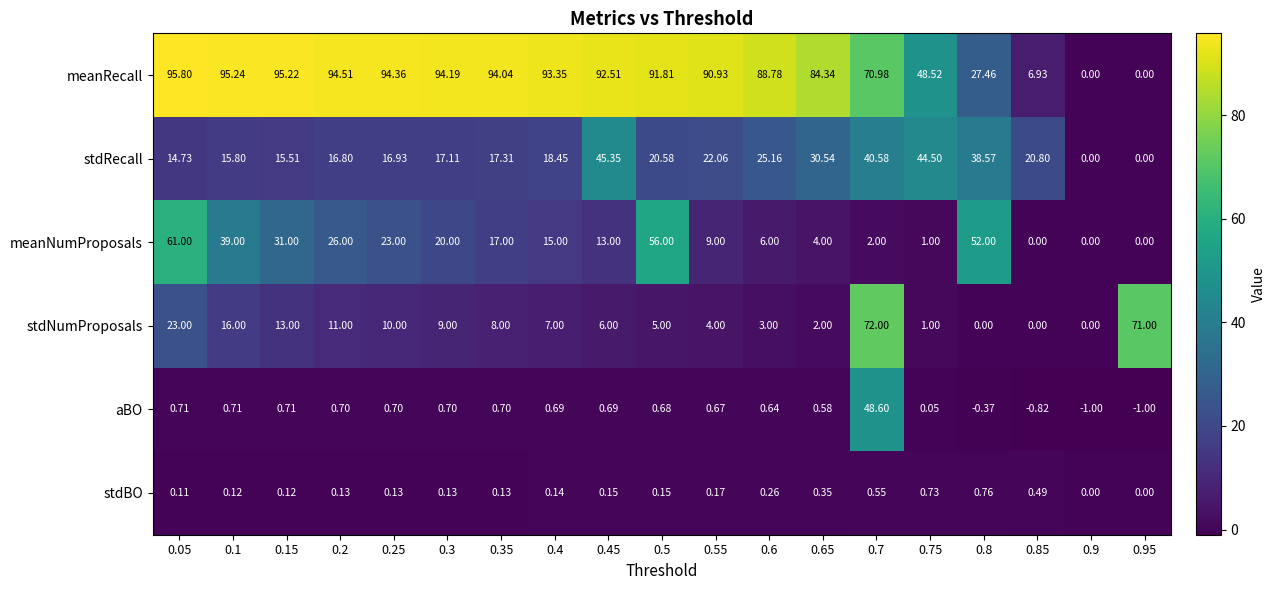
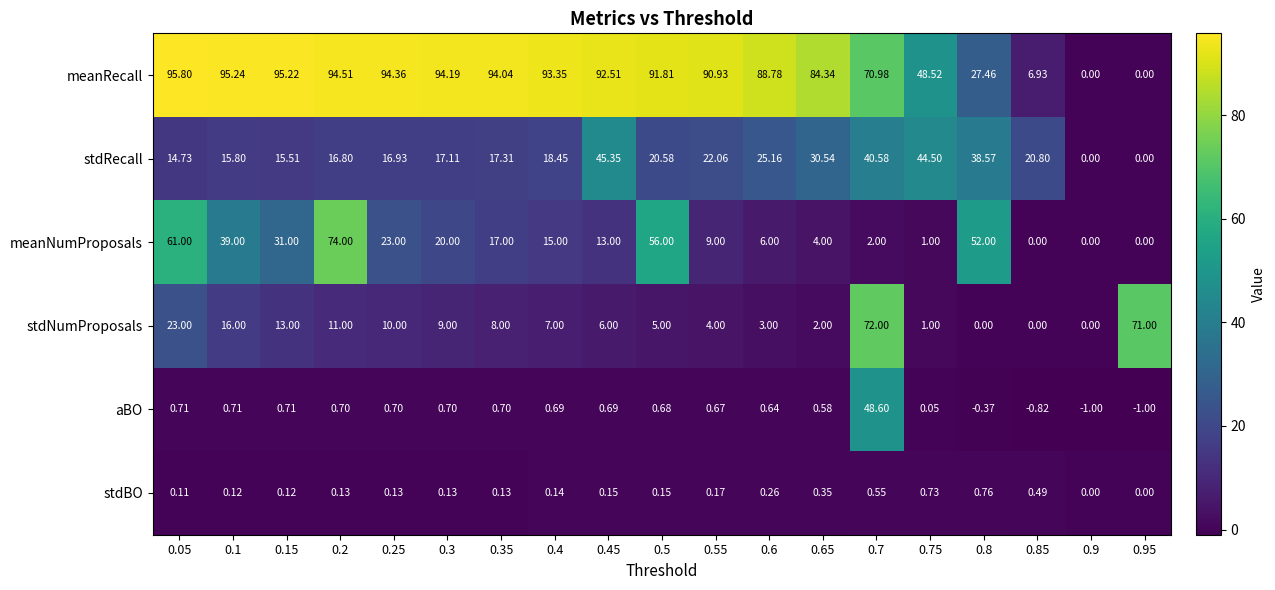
  {
    "meanRecall": {
      "0.05": 95.80,
      "0.1": 95.24,
      "0.15": 95.22,
      "0.2": 94.51,
      "0.25": 94.36,
      "0.3": 94.19,
      "0.35": 94.04,
      "0.4": 93.35,
      "0.45": 92.51,
      "0.5": 91.81,
      "0.55": 90.93,
      "0.6": 88.78,
      "0.65": 84.34,
      "0.7": 70.98,
      "0.75": 48.52,
      "0.8": 27.46,
      "0.85": 6.93,
      "0.9": 0.00,
      "0.95": 0.00
    },
    "stdRecall": {
      "0.05": 14.73,
      "0.1": 15.80,
      "0.15": 15.51,
      "0.2": 16.80,
      "0.25": 16.93,
      "0.3": 17.11,
      "0.35": 17.31,
      "0.4": 18.45,
      "0.45": 45.35,
      "0.5": 20.58,
      "0.55": 22.06,
      "0.6": 25.16,
      "0.65": 30.54,
      "0.7": 40.58,
      "0.75": 44.50,
      "0.8": 38.57,
      "0.85": 20.80,
      "0.9": 0.00,
      "0.95": 0.00
    },
    "meanNumProposals": {
      "0.05": 61.00,
      "0.1": 39.00,
      "0.15": 31.00,
-     "0.2": 26.00,
+     "0.2": 74.00,
      "0.25": 23.00,
      "0.3": 20.00,
      "0.35": 17.00,
      "0.4": 15.00,
      "0.45": 13.00,
      "0.5": 56.00,
      "0.55": 9.00,
      "0.6": 6.00,
      "0.65": 4.00,
      "0.7": 2.00,
      "0.75": 1.00,
      "0.8": 52.00,
      "0.85": 0.00,
      "0.9": 0.00,
      "0.95": 0.00
    },
    "stdNumProposals": {
      "0.05": 23.00,
      "0.1": 16.00,
      "0.15": 13.00,
      "0.2": 11.00,
      "0.25": 10.00,
      "0.3": 9.00,
      "0.35": 8.00,
      "0.4": 7.00,
      "0.45": 6.00,
      "0.5": 5.00,
      "0.55": 4.00,
      "0.6": 3.00,
      "0.65": 2.00,
      "0.7": 72.00,
      "0.75": 1.00,
      "0.8": 0.00,
      "0.85": 0.00,
      "0.9": 0.00,
      "0.95": 71.00
    },
    "aBO": {
      "0.05": 0.71,
      "0.1": 0.71,
      "0.15": 0.71,
      "0.2": 0.70,
      "0.25": 0.70,
      "0.3": 0.70,
      "0.35": 0.70,
      "0.4": 0.69,
      "0.45": 0.69,
      "0.5": 0.68,
      "0.55": 0.67,
      "0.6": 0.64,
      "0.65": 0.58,
      "0.7": 48.60,
      "0.75": 0.05,
      "0.8": -0.37,
      "0.85": -0.82,
      "0.9": -1.00,
      "0.95": -1.00
    },
    "stdBO": {
      "0.05": 0.11,
      "0.1": 0.12,
      "0.15": 0.12,
      "0.2": 0.13,
      "0.25": 0.13,
      "0.3": 0.13,
      "0.35": 0.13,
      "0.4": 0.14,
      "0.45": 0.15,
      "0.5": 0.15,
      "0.55": 0.17,
      "0.6": 0.26,
      "0.65": 0.35,
      "0.7": 0.55,
      "0.75": 0.73,
      "0.8": 0.76,
      "0.85": 0.49,
      "0.9": 0.00,
      "0.95": 0.00
    }
  }
